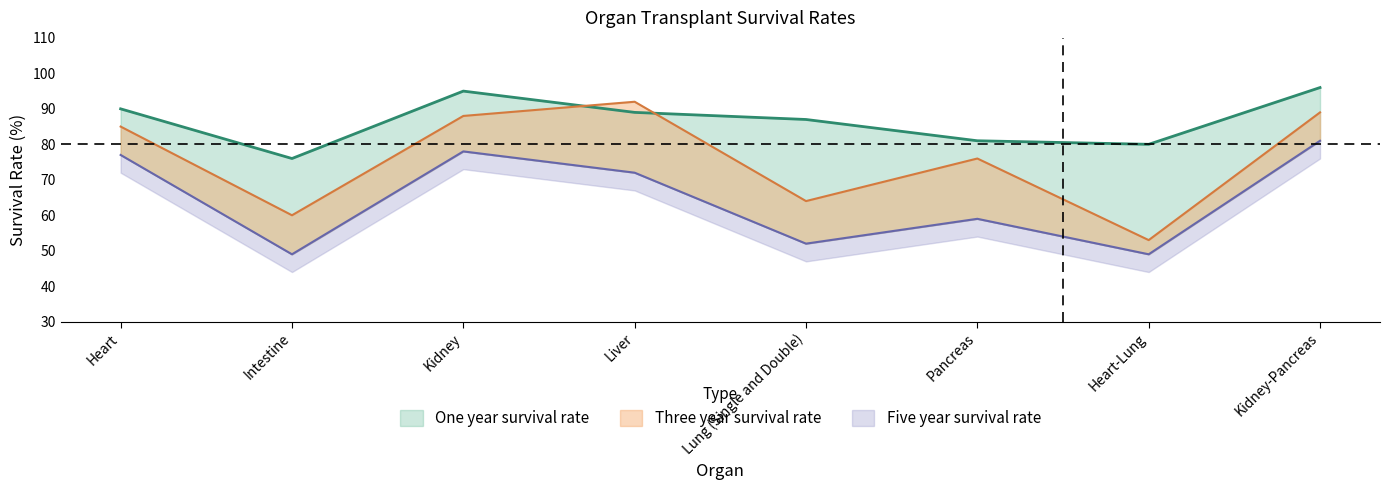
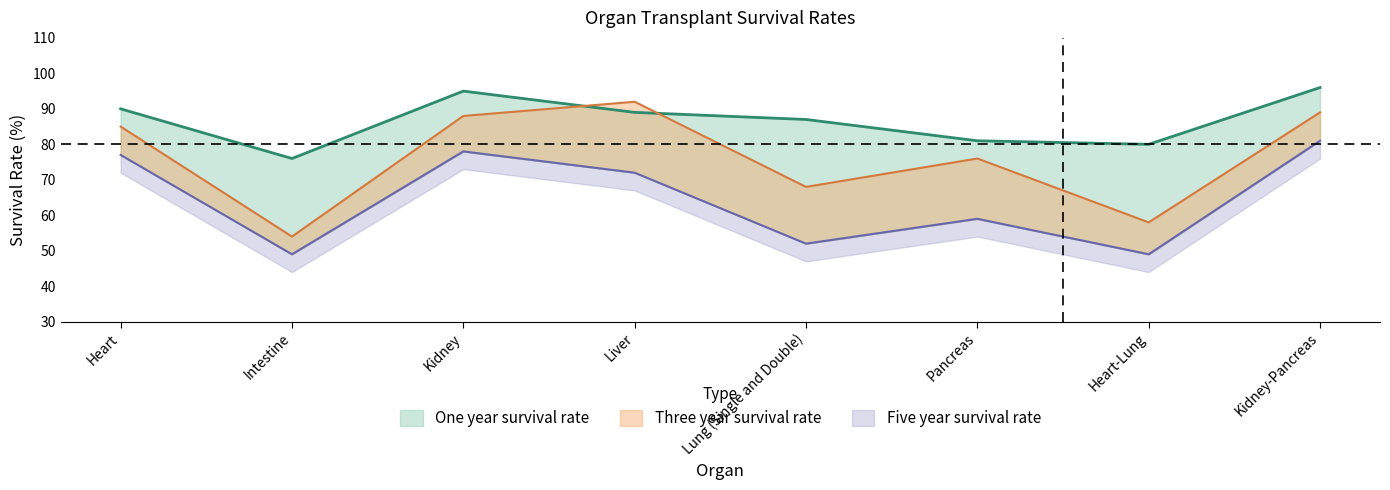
  {
    "Three year survival rate": {
      "Heart": 85,
-     "Intestine": 60,
+     "Intestine": 54,
      "Kidney": 88,
      "Liver": 92,
-     "Lung (Single and Double)": 64,
+     "Lung (Single and Double)": 68,
      "Pancreas": 76,
-     "Heart-Lung": 53,
+     "Heart-Lung": 58,
      "Kidney-Pancreas": 89
    }
  }
